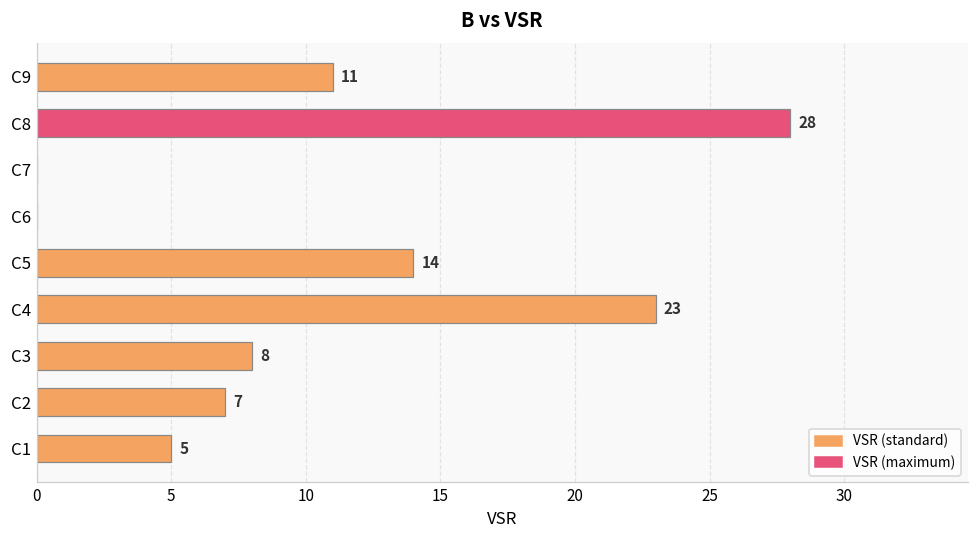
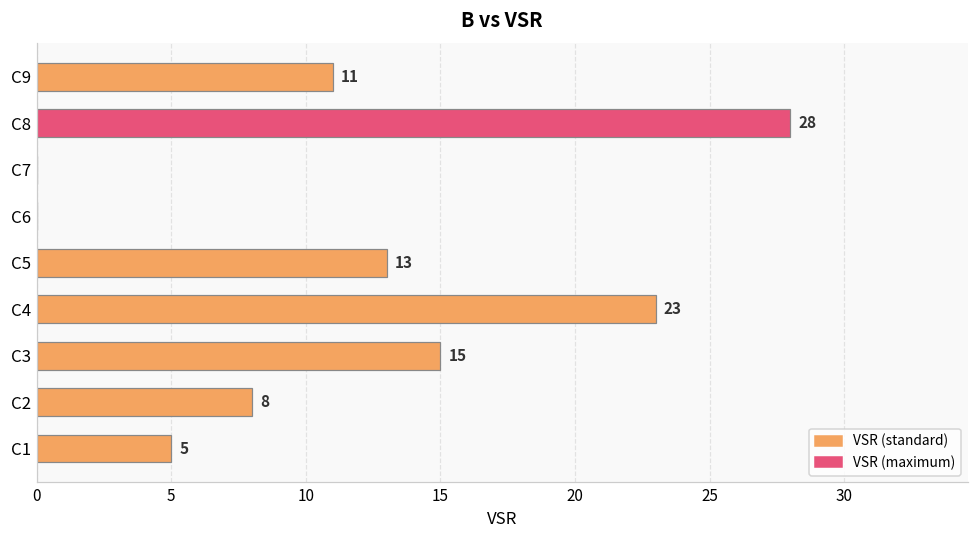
  {
    "C9": 11,
    "C8": 28,
-   "C5": 14,
+   "C5": 13,
    "C4": 23,
-   "C3": 8,
-   "C2": 7,
+   "C3": 15,
+   "C2": 8,
    "C1": 5
  }
